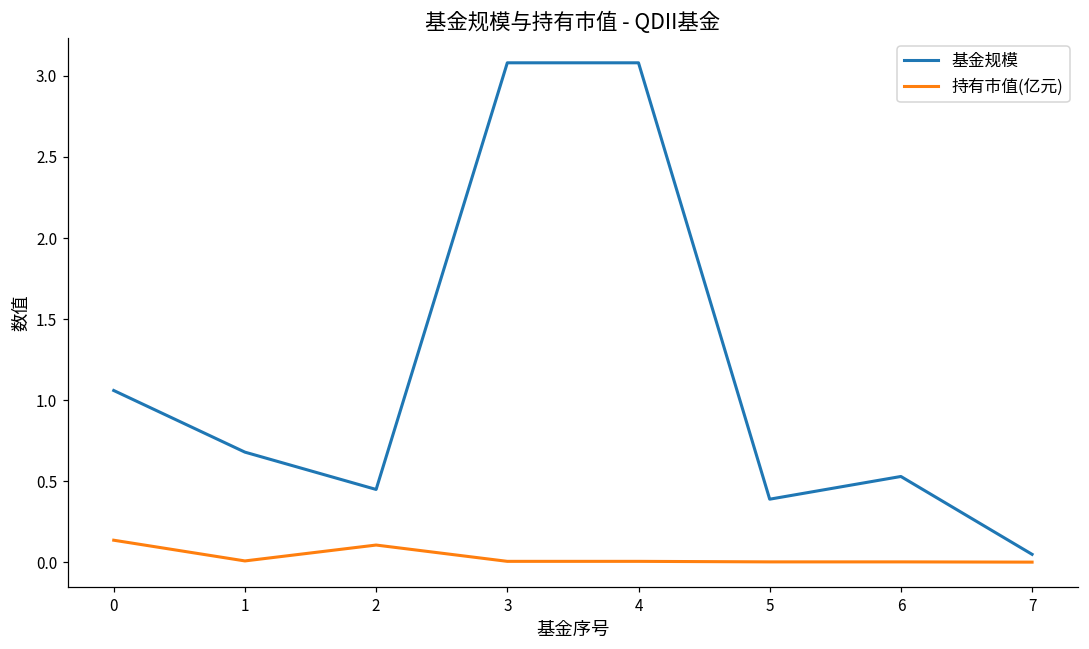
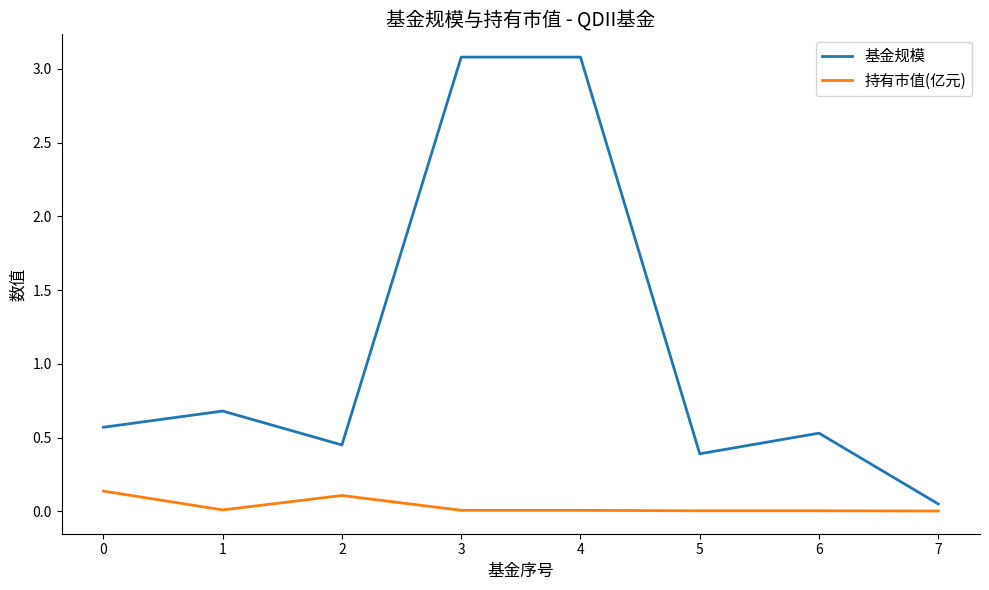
  {
    "基金规模": {
-     "0": 1.06,
+     "0": 0.57,
      "1": 0.68,
      "2": 0.45,
      "3": 3.08,
      "4": 3.08,
      "5": 0.39,
      "6": 0.53,
      "7": 0.05
    },
    "持有市值(亿元)": {
      "0": 0.14,
      "1": 0.01,
      "2": 0.11,
      "3": 0.01,
      "4": 0.01,
      "5": 0.00,
      "6": 0.00,
      "7": 0.00
    }
  }
